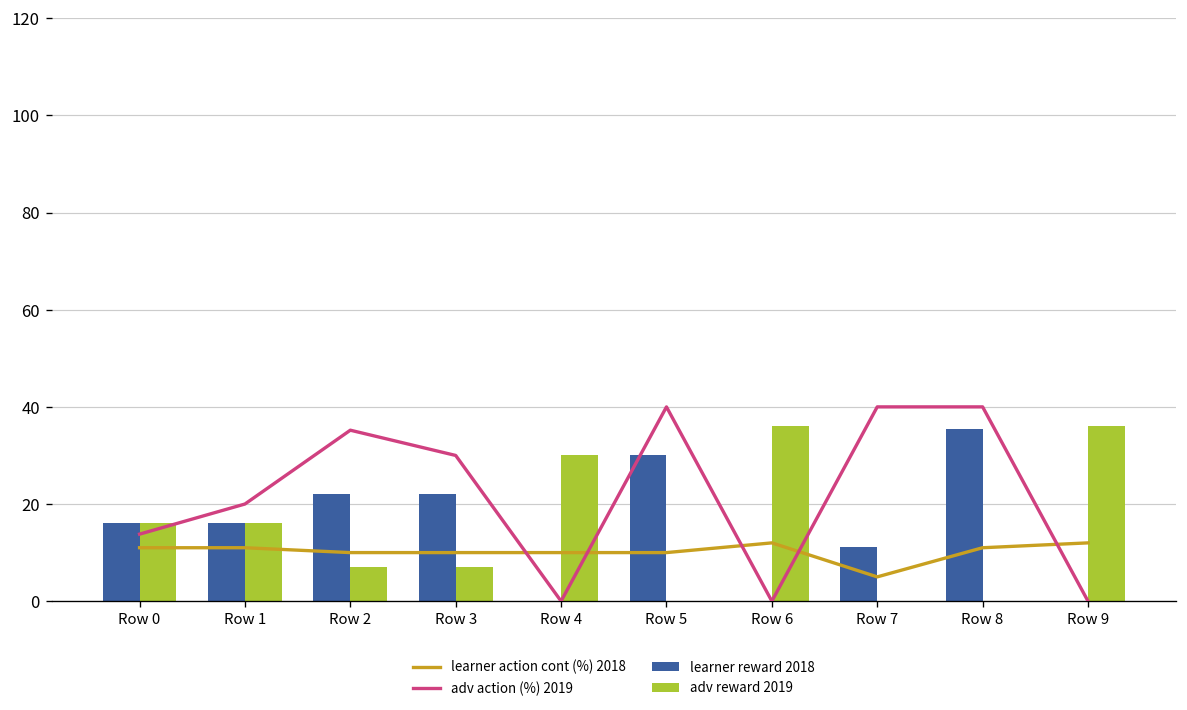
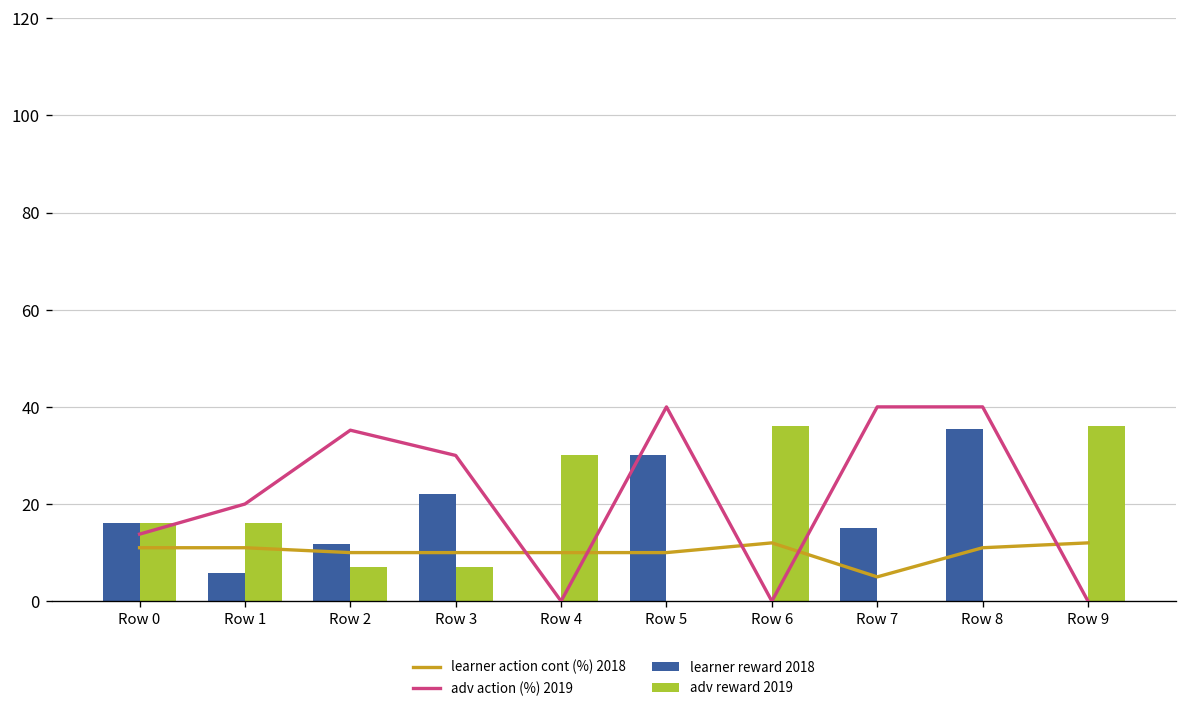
  {
    "learner reward 2018": {
      "Row 0": 16,
-     "Row 1": 16,
-     "Row 2": 22,
+     "Row 1": 6,
+     "Row 2": 12,
      "Row 3": 22,
      "Row 4": 0,
      "Row 5": 30,
      "Row 6": 0,
-     "Row 7": 11,
+     "Row 7": 15,
      "Row 8": 35,
      "Row 9": 0
    },
    "adv action (%) 2019": {
      "Row 0": 14,
      "Row 1": 20,
      "Row 2": 35,
      "Row 3": 30,
      "Row 4": 0,
      "Row 5": 40,
      "Row 6": 0,
      "Row 7": 40,
      "Row 8": 40,
      "Row 9": 0
    }
  }
